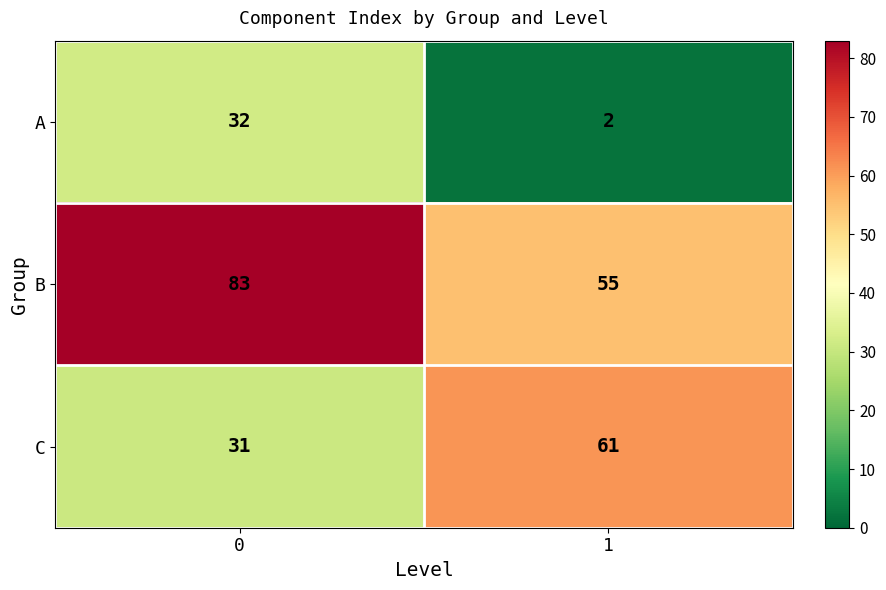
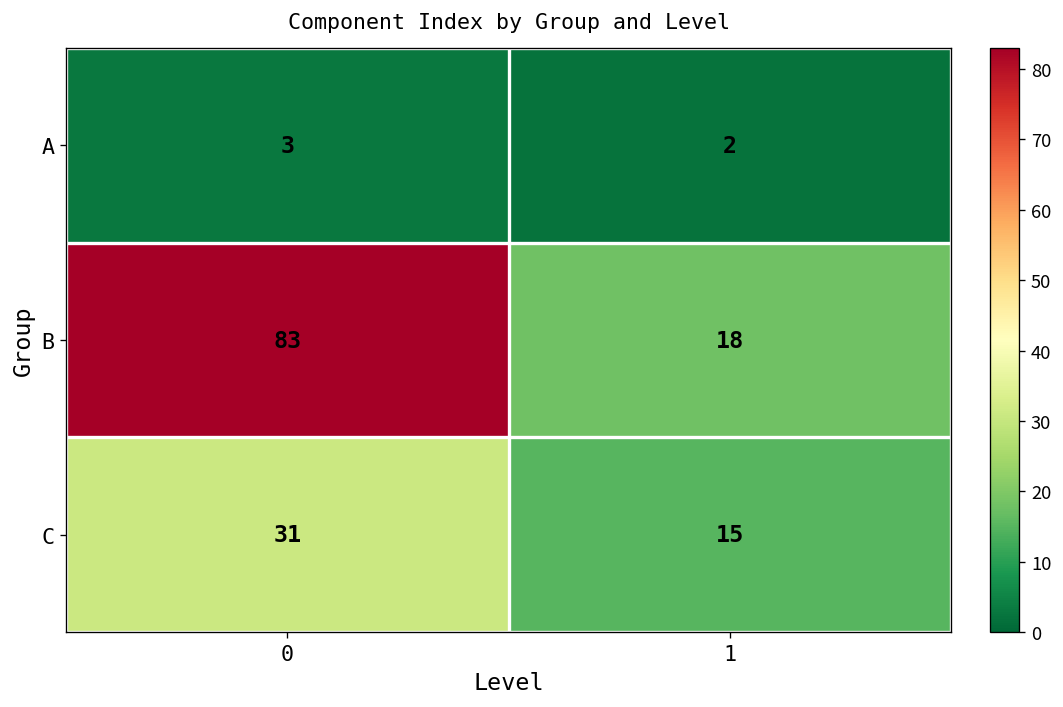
  {
    "A": {
-     "0": 32,
+     "0": 3,
      "1": 2
    },
    "B": {
      "0": 83,
-     "1": 55
+     "1": 18
    },
    "C": {
      "0": 31,
-     "1": 61
+     "1": 15
    }
  }
